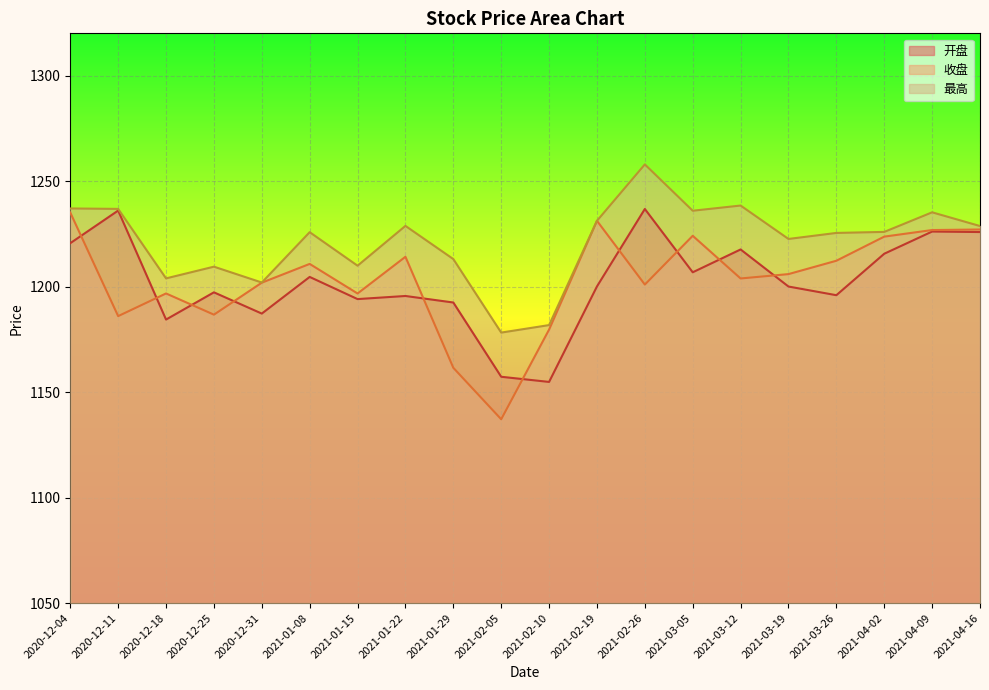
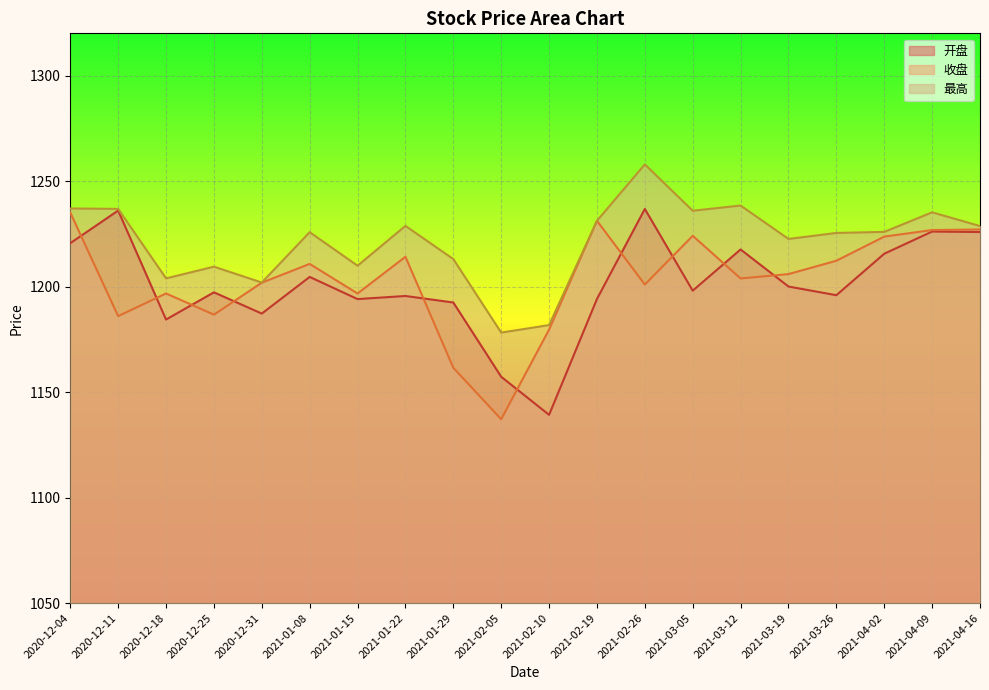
  {
    "开盘": {
      "2020-12-04": 1221,
      "2020-12-18": 1184,
      "2020-12-25": 1197,
      "2020-12-31": 1187,
      "2021-01-08": 1205,
      "2021-01-15": 1194,
      "2021-01-22": 1196,
      "2021-01-29": 1192,
      "2021-02-05": 1157,
-     "2021-02-10": 1155,
-     "2021-02-19": 1200,
+     "2021-02-10": 1139,
+     "2021-02-19": 1194,
      "2021-02-26": 1237,
-     "2021-03-05": 1207,
+     "2021-03-05": 1198,
      "2021-03-12": 1218,
      "2021-03-19": 1200,
      "2021-03-26": 1196,
      "2021-04-02": 1216
    }
  }
